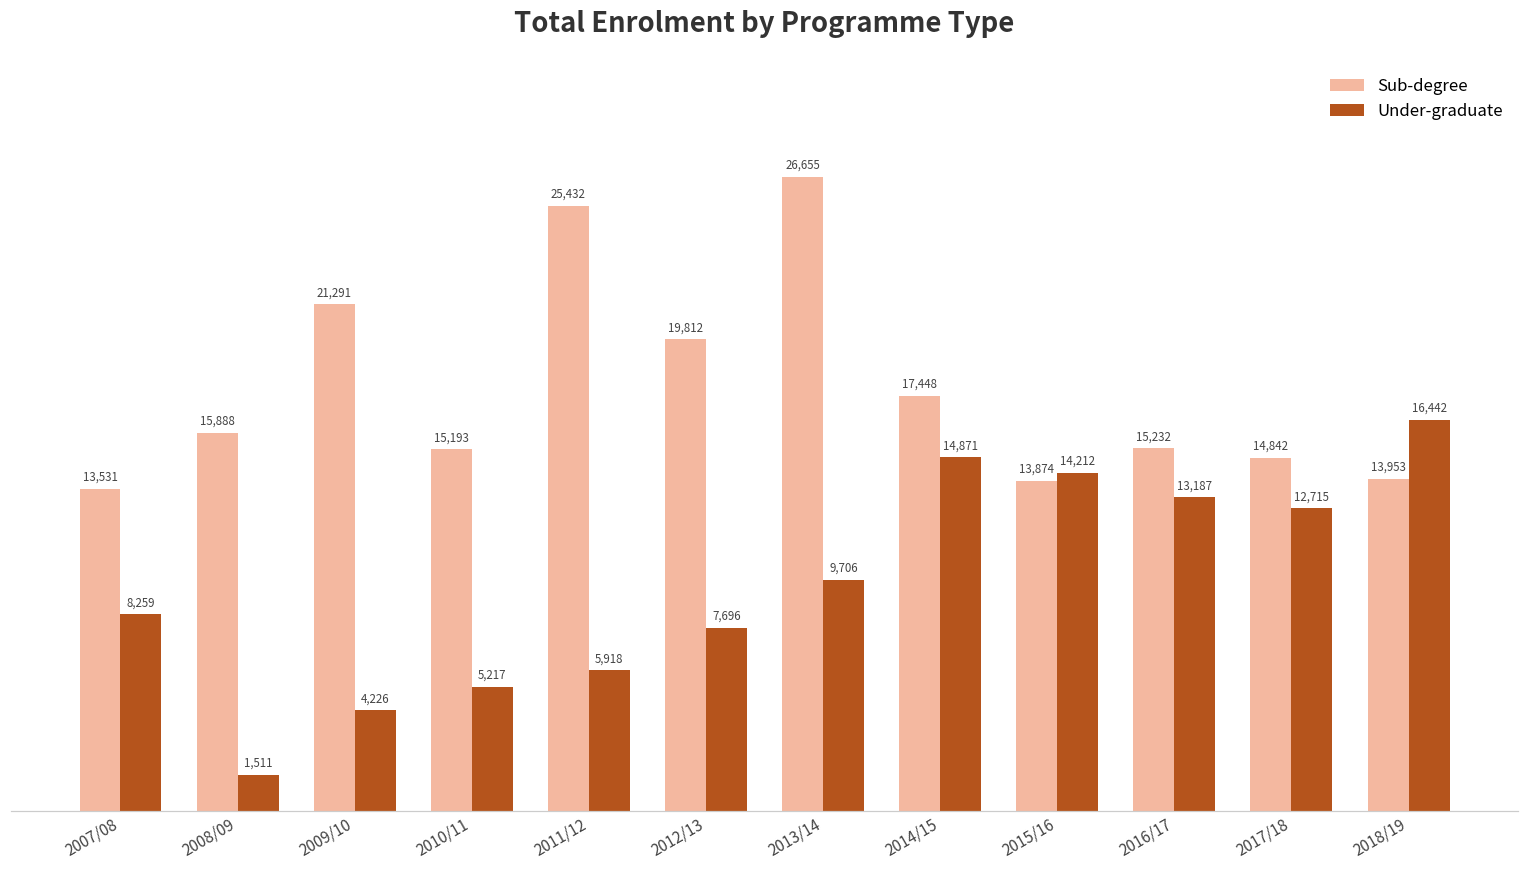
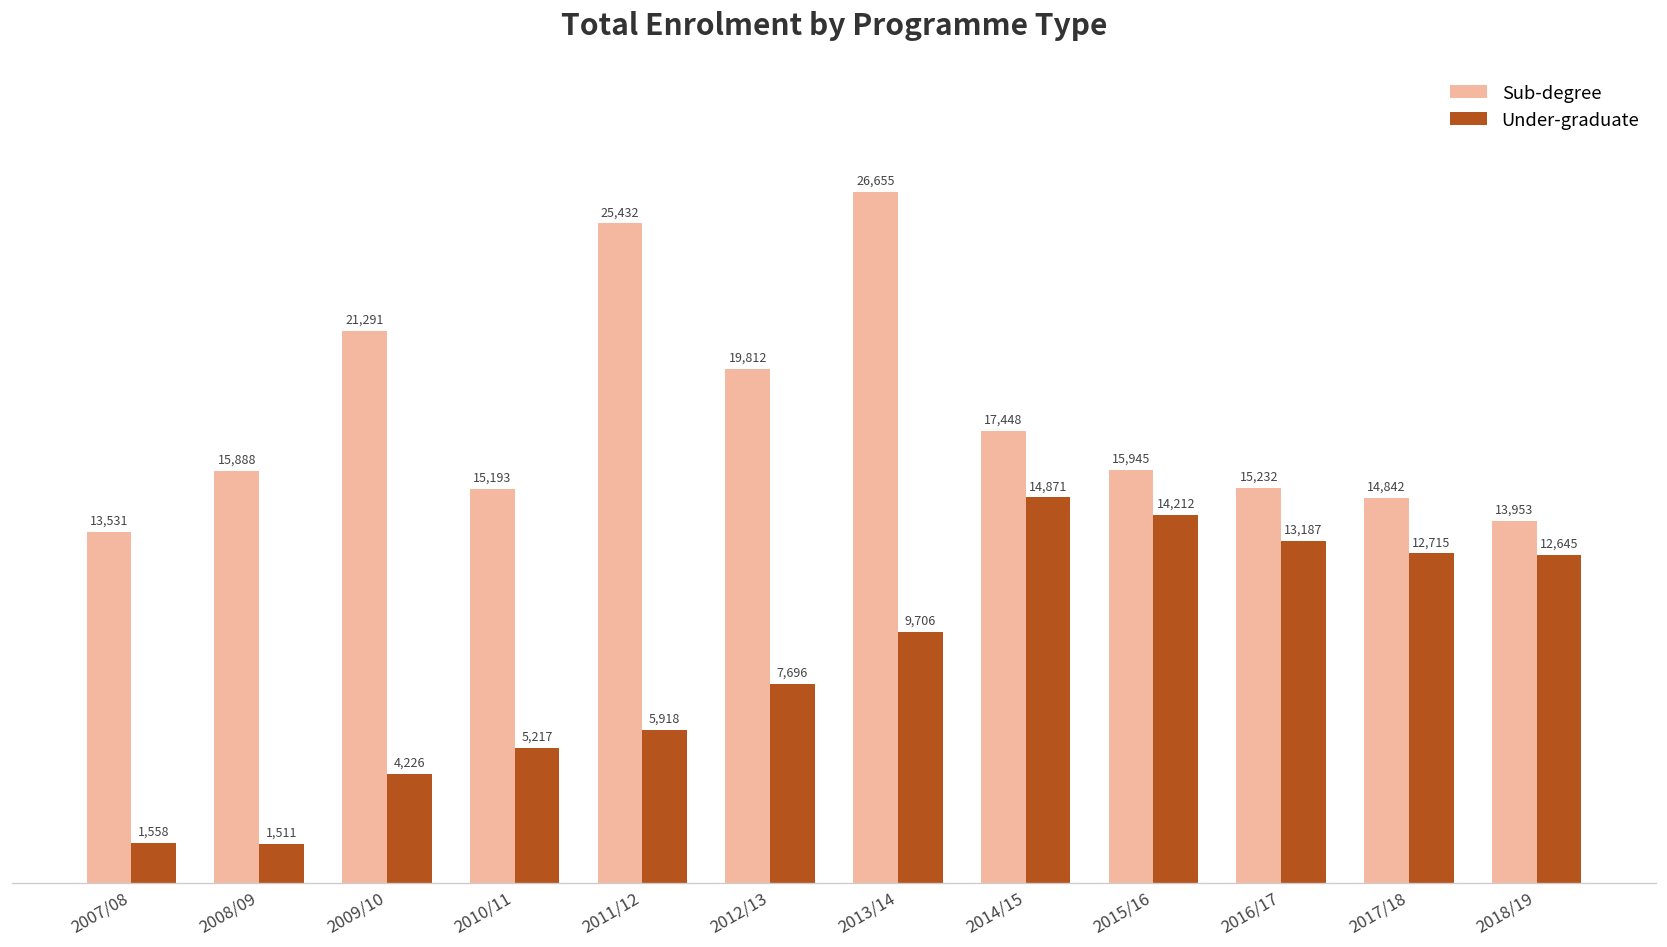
  {
    "Sub-degree": {
      "2007/08": "13,531",
      "2008/09": "15,888",
      "2009/10": "21,291",
      "2010/11": "15,193",
      "2011/12": "25,432",
      "2012/13": "19,812",
      "2013/14": "26,655",
      "2014/15": "17,448",
-     "2015/16": "13,874",
+     "2015/16": "15,945",
      "2016/17": "15,232",
      "2017/18": "14,842",
      "2018/19": "13,953"
    },
    "Under-graduate": {
-     "2007/08": "8,259",
+     "2007/08": "1,558",
      "2008/09": "1,511",
      "2009/10": "4,226",
      "2010/11": "5,217",
      "2011/12": "5,918",
      "2012/13": "7,696",
      "2013/14": "9,706",
      "2014/15": "14,871",
      "2015/16": "14,212",
      "2016/17": "13,187",
      "2017/18": "12,715",
-     "2018/19": "16,442"
+     "2018/19": "12,645"
    }
  }
